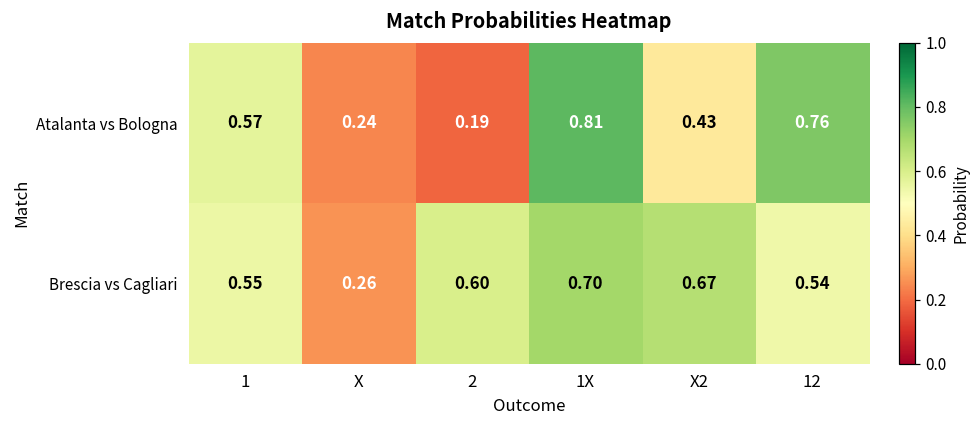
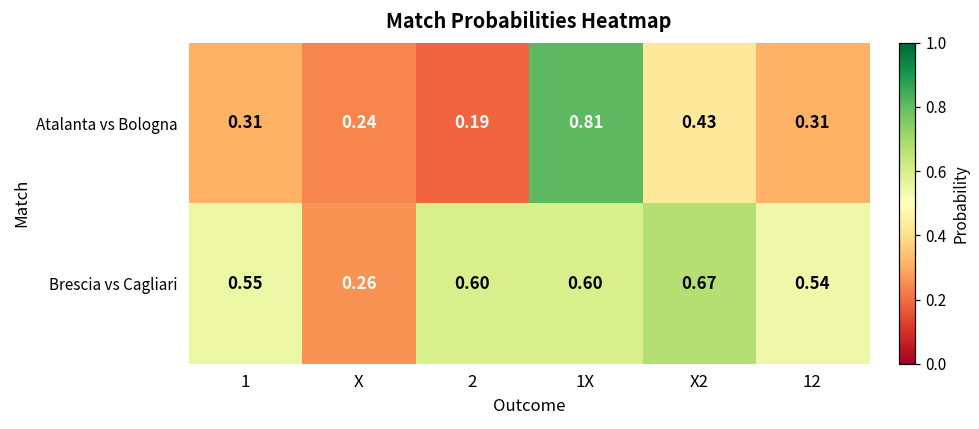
  {
    "Atalanta vs Bologna": {
-     "1": 0.57,
+     "1": 0.31,
      "X": 0.24,
      "2": 0.19,
      "1X": 0.81,
      "X2": 0.43,
-     "12": 0.76
+     "12": 0.31
    },
    "Brescia vs Cagliari": {
      "1": 0.55,
      "X": 0.26,
      "2": 0.60,
-     "1X": 0.70,
+     "1X": 0.60,
      "X2": 0.67,
      "12": 0.54
    }
  }
